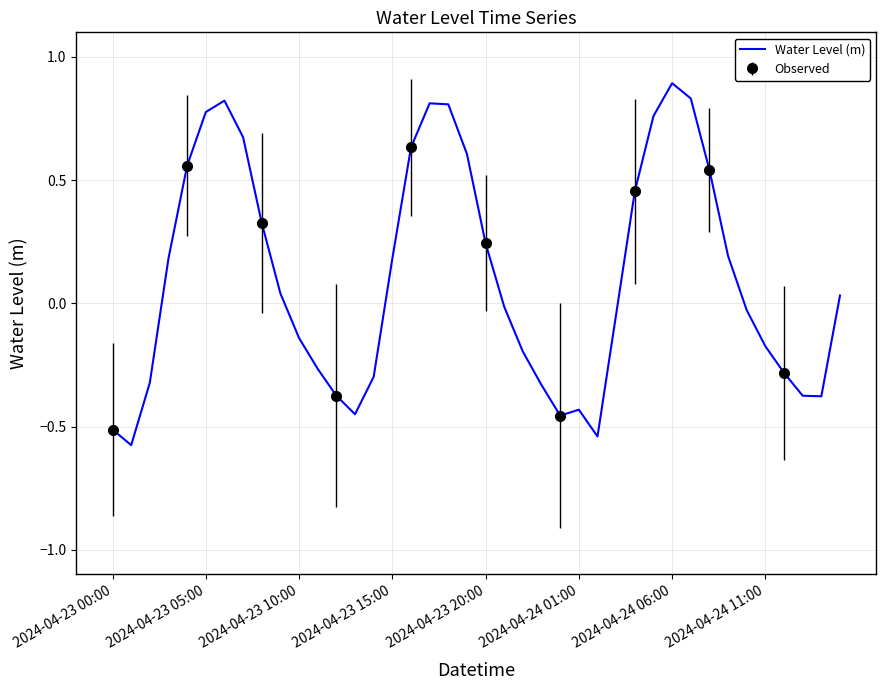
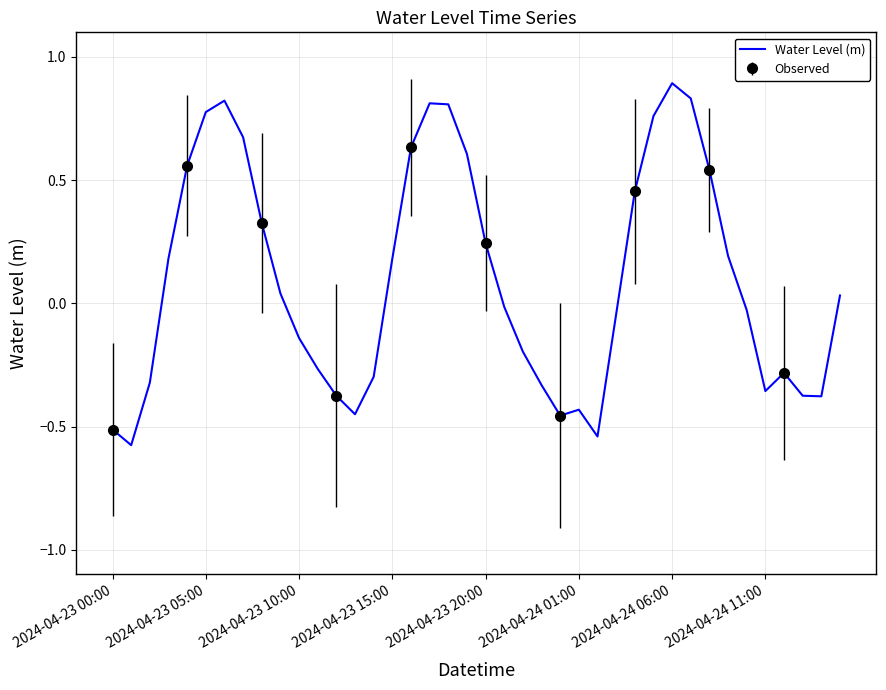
  {
    "Water Level (m)": {
      "2024-04-23 05:00": 0.78,
      "2024-04-23 10:00": -0.14,
      "2024-04-23 15:00": 0.18,
      "2024-04-24 01:00": -0.43,
      "2024-04-24 06:00": 0.89,
-     "2024-04-24 11:00": -0.17
+     "2024-04-24 11:00": -0.36
    }
  }
